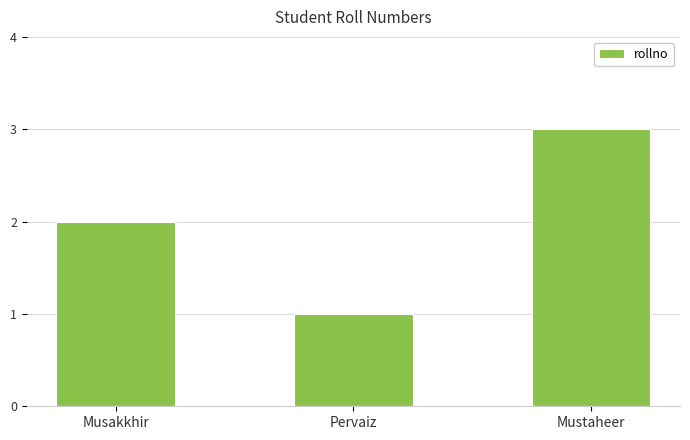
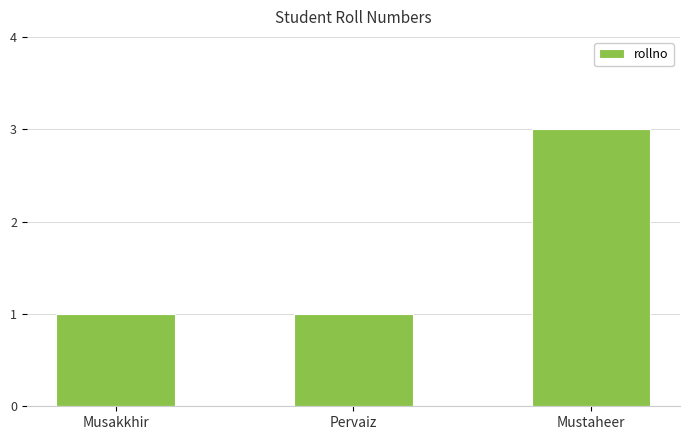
  {
-   "Musakkhir": 2,
+   "Musakkhir": 1,
    "Pervaiz": 1,
    "Mustaheer": 3
  }
